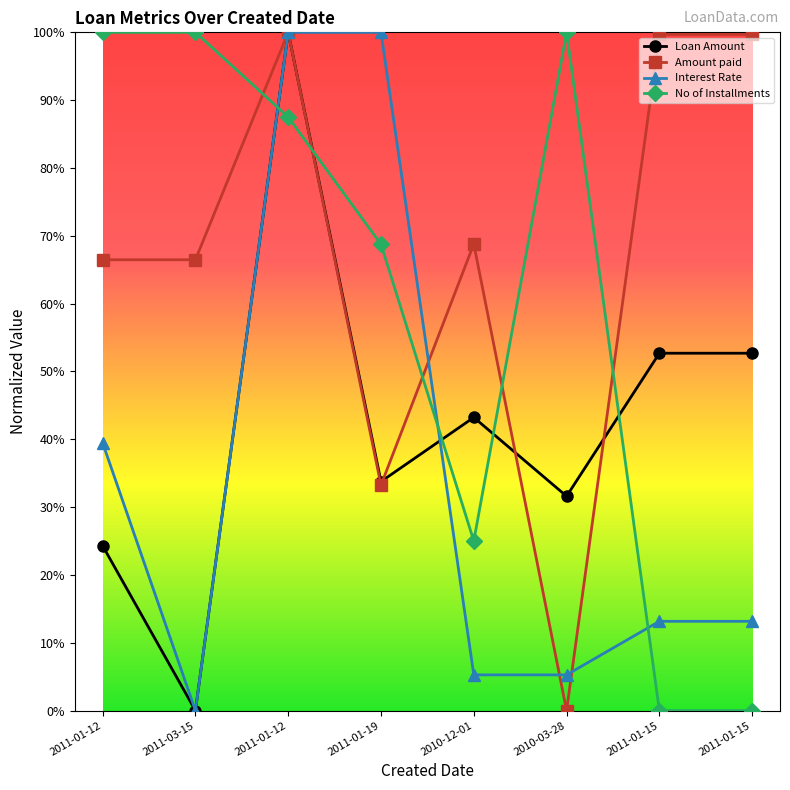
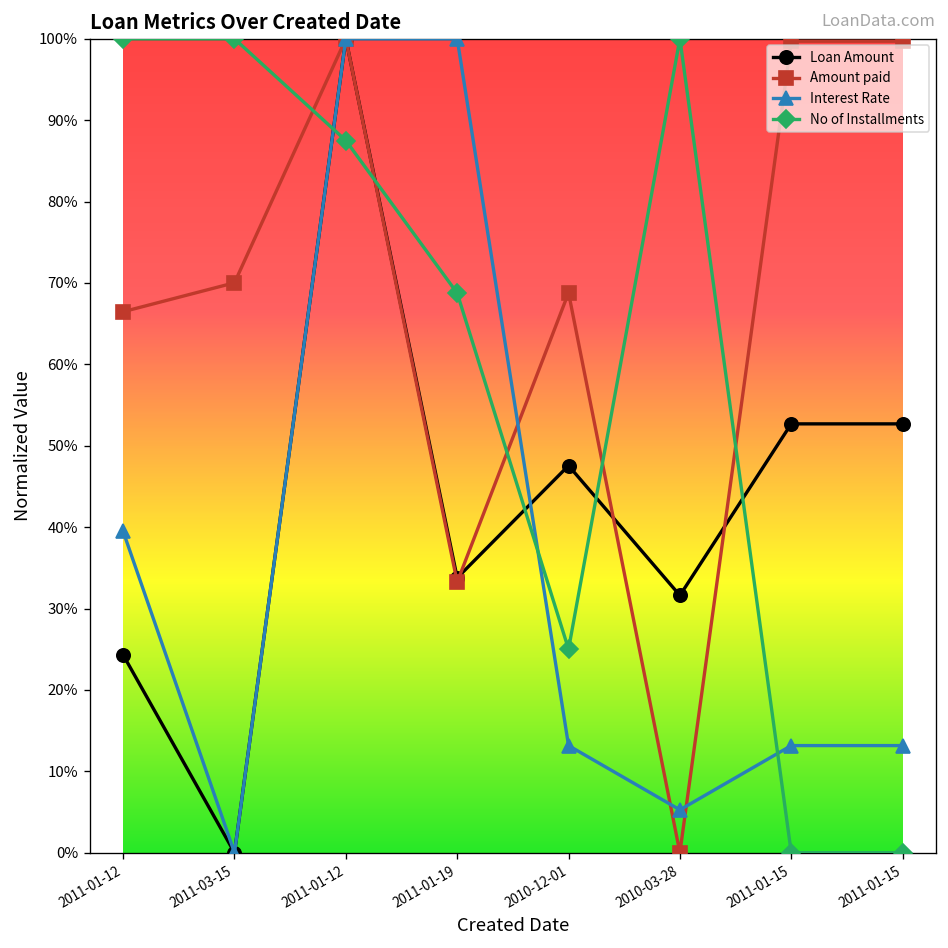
  {
    "Loan Amount": {
      "2011-01-19": "34%",
-     "2010-12-01": "43%",
+     "2010-12-01": "48%",
      "2010-03-28": "32%"
    },
    "Amount paid": {
-     "2011-03-15": "66%",
+     "2011-03-15": "70%",
      "2011-01-19": "33%",
      "2010-12-01": "69%",
      "2010-03-28": "0%"
    },
    "Interest Rate": {
      "2011-01-19": "100%",
-     "2010-12-01": "5%",
+     "2010-12-01": "13%",
      "2010-03-28": "5%"
    },
    "No of Installments": {
      "2011-03-15": "100%",
      "2011-01-19": "69%",
      "2010-12-01": "25%",
      "2010-03-28": "100%"
    }
  }
